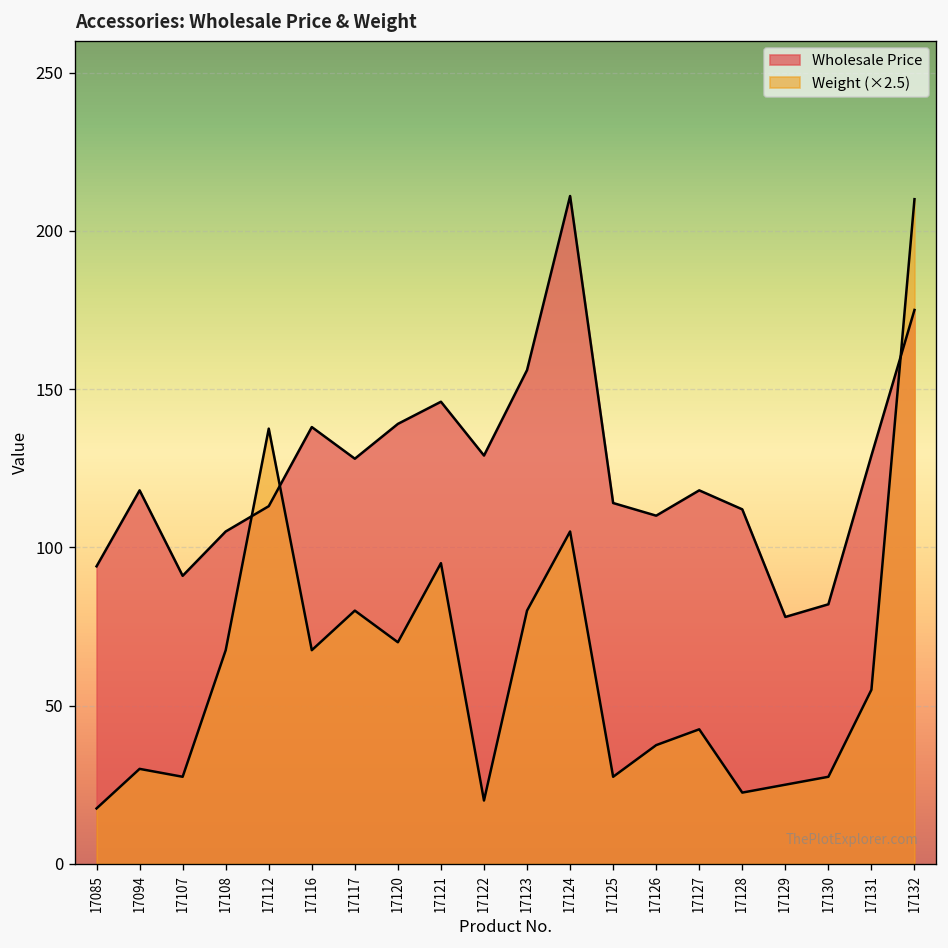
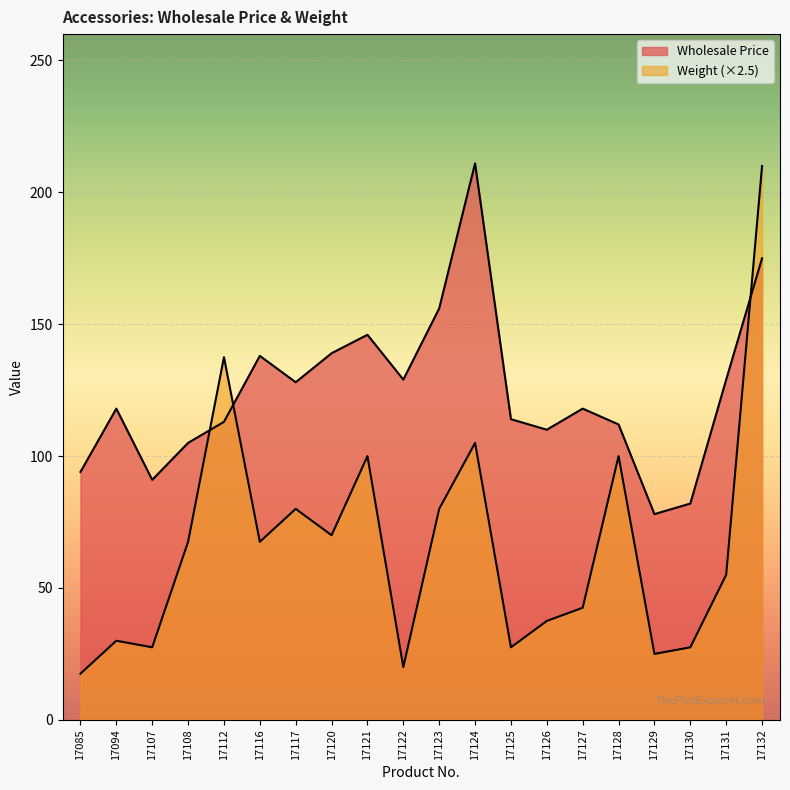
  {
    "Wholesale Price": {
      "17085": 94,
      "17094": 118,
      "17107": 91,
      "17108": 105,
      "17112": 113,
      "17116": 138,
      "17117": 128,
      "17120": 139,
      "17121": 146,
      "17122": 129,
      "17123": 156,
      "17124": 211,
      "17125": 114,
      "17126": 110,
      "17127": 118,
      "17128": 112,
      "17129": 78,
      "17130": 82,
      "17131": 129,
      "17132": 175
    },
    "Weight (×2.5)": {
      "17085": 18,
      "17094": 30,
      "17107": 28,
      "17108": 68,
      "17112": 138,
      "17116": 68,
      "17117": 80,
      "17120": 70,
-     "17121": 95,
+     "17121": 100,
      "17122": 20,
      "17123": 80,
      "17124": 105,
      "17125": 28,
      "17126": 38,
      "17127": 43,
-     "17128": 23,
+     "17128": 100,
      "17129": 25,
      "17130": 28,
      "17131": 55,
      "17132": 210
    }
  }
